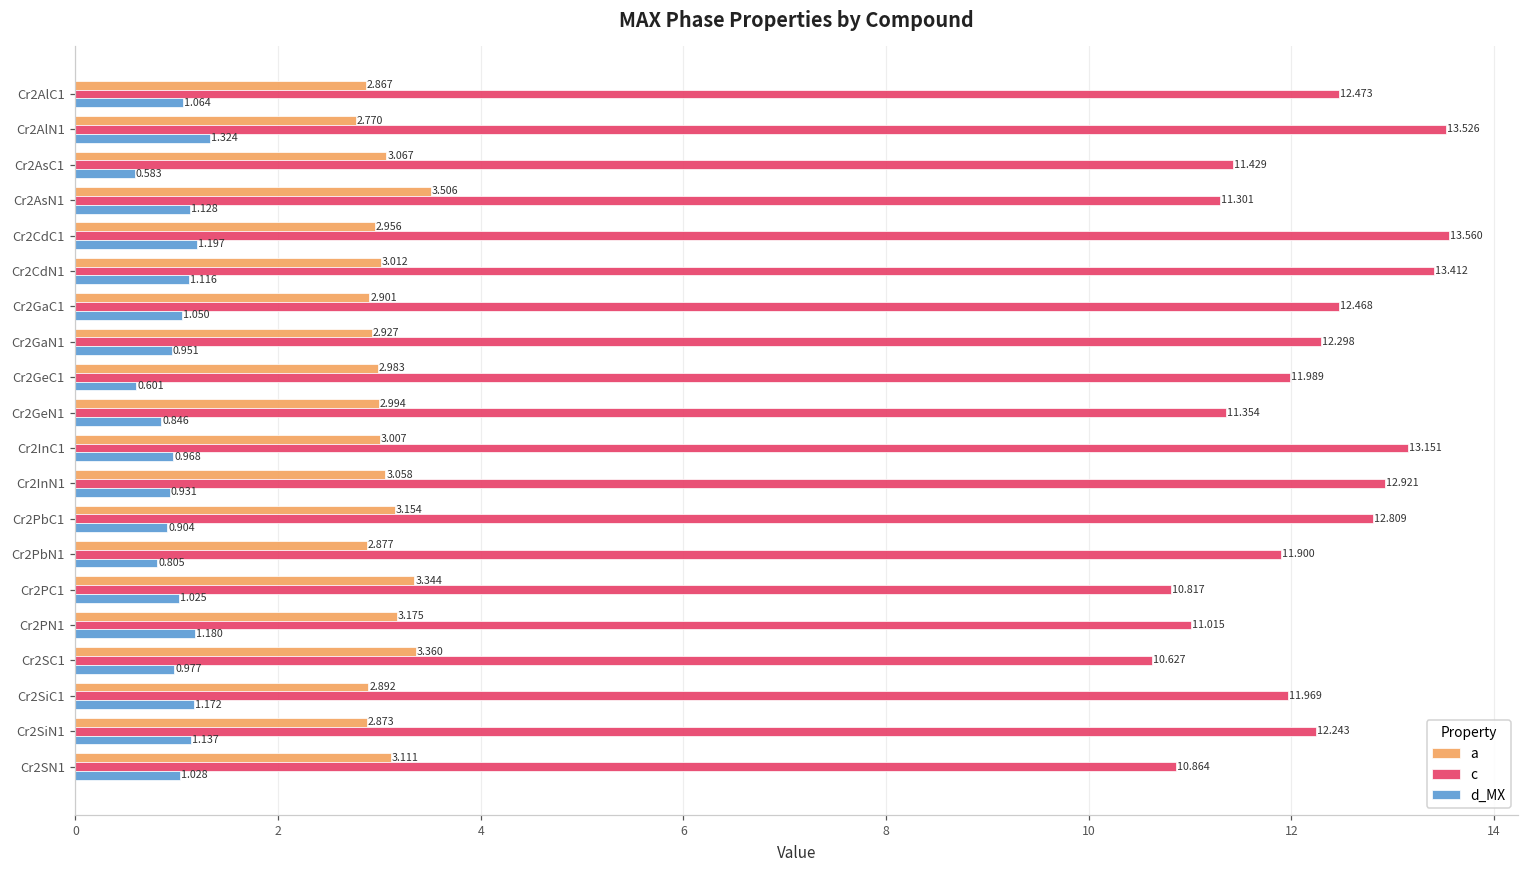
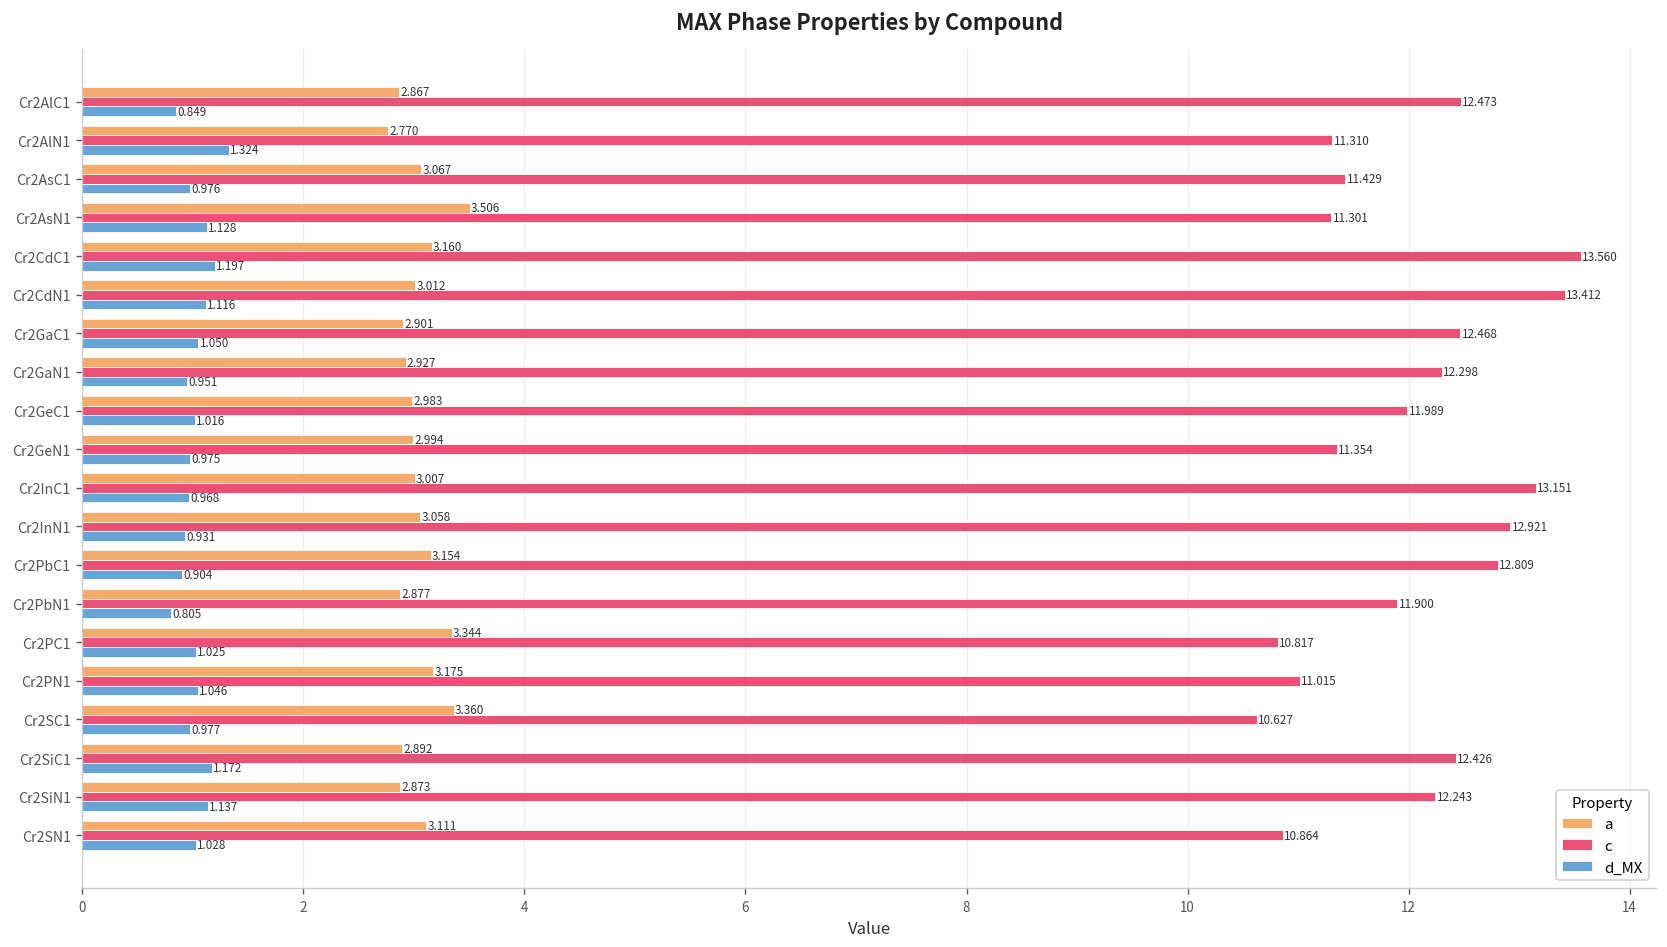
  {
    "a": {
      "Cr2AlC1": 2.867,
      "Cr2AlN1": 2.770,
      "Cr2AsC1": 3.067,
      "Cr2AsN1": 3.506,
-     "Cr2CdC1": 2.956,
+     "Cr2CdC1": 3.160,
      "Cr2CdN1": 3.012,
      "Cr2GaC1": 2.901,
      "Cr2GaN1": 2.927,
      "Cr2GeC1": 2.983,
      "Cr2GeN1": 2.994,
      "Cr2InC1": 3.007,
      "Cr2InN1": 3.058,
      "Cr2PbC1": 3.154,
      "Cr2PbN1": 2.877,
      "Cr2PC1": 3.344,
      "Cr2PN1": 3.175,
      "Cr2SC1": 3.360,
      "Cr2SiC1": 2.892,
      "Cr2SiN1": 2.873,
      "Cr2SN1": 3.111
    },
    "c": {
      "Cr2AlC1": 12.473,
-     "Cr2AlN1": 13.526,
+     "Cr2AlN1": 11.310,
      "Cr2AsC1": 11.429,
      "Cr2AsN1": 11.301,
      "Cr2CdC1": 13.560,
      "Cr2CdN1": 13.412,
      "Cr2GaC1": 12.468,
      "Cr2GaN1": 12.298,
      "Cr2GeC1": 11.989,
      "Cr2GeN1": 11.354,
      "Cr2InC1": 13.151,
      "Cr2InN1": 12.921,
      "Cr2PbC1": 12.809,
      "Cr2PbN1": 11.900,
      "Cr2PC1": 10.817,
      "Cr2PN1": 11.015,
      "Cr2SC1": 10.627,
-     "Cr2SiC1": 11.969,
+     "Cr2SiC1": 12.426,
      "Cr2SiN1": 12.243,
      "Cr2SN1": 10.864
    },
    "d_MX": {
-     "Cr2AlC1": 1.064,
+     "Cr2AlC1": 0.849,
      "Cr2AlN1": 1.324,
-     "Cr2AsC1": 0.583,
+     "Cr2AsC1": 0.976,
      "Cr2AsN1": 1.128,
      "Cr2CdC1": 1.197,
      "Cr2CdN1": 1.116,
      "Cr2GaC1": 1.050,
      "Cr2GaN1": 0.951,
-     "Cr2GeC1": 0.601,
-     "Cr2GeN1": 0.846,
+     "Cr2GeC1": 1.016,
+     "Cr2GeN1": 0.975,
      "Cr2InC1": 0.968,
      "Cr2InN1": 0.931,
      "Cr2PbC1": 0.904,
      "Cr2PbN1": 0.805,
      "Cr2PC1": 1.025,
-     "Cr2PN1": 1.180,
+     "Cr2PN1": 1.046,
      "Cr2SC1": 0.977,
      "Cr2SiC1": 1.172,
      "Cr2SiN1": 1.137,
      "Cr2SN1": 1.028
    }
  }
